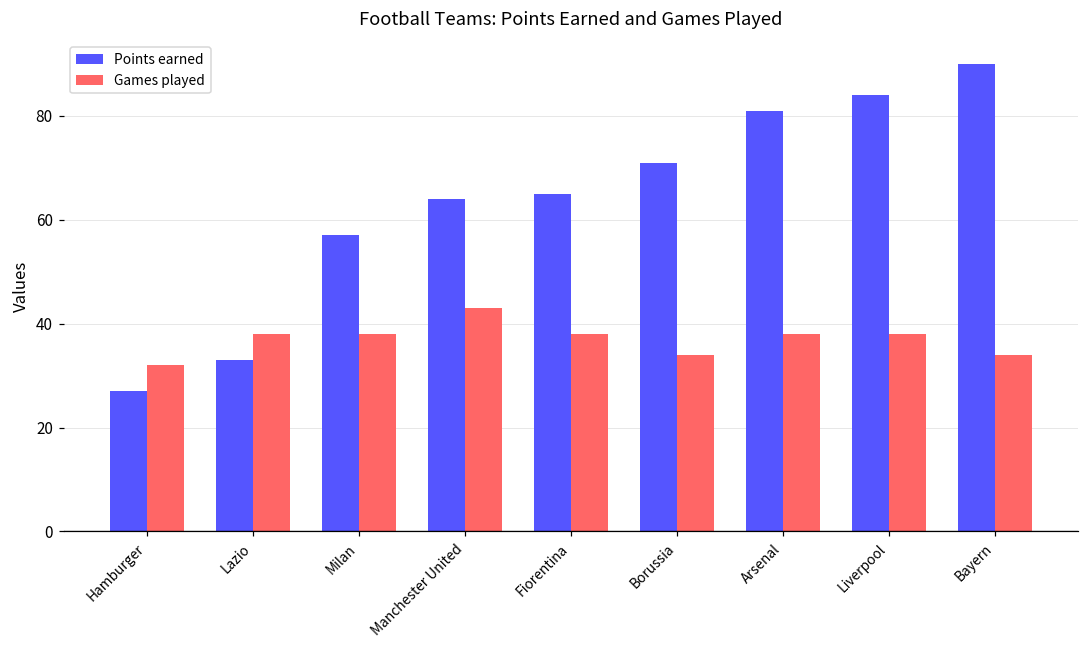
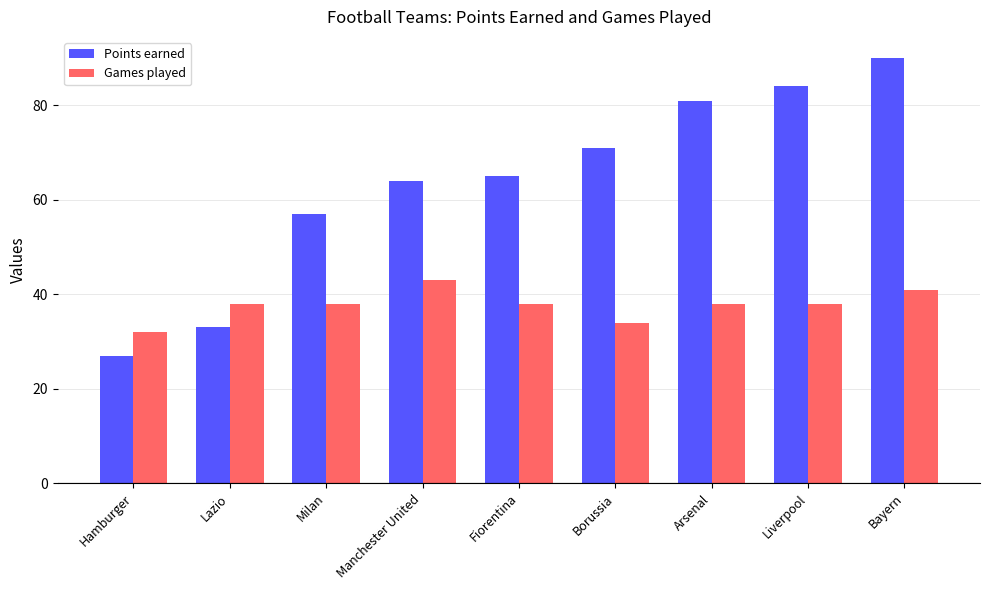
  {
    "Points earned": {
      "Hamburger": 27,
      "Lazio": 33,
      "Milan": 57,
      "Manchester United": 64,
      "Fiorentina": 65,
      "Borussia": 71,
      "Arsenal": 81,
      "Liverpool": 84,
      "Bayern": 90
    },
    "Games played": {
      "Hamburger": 32,
      "Lazio": 38,
      "Milan": 38,
      "Manchester United": 43,
      "Fiorentina": 38,
      "Borussia": 34,
      "Arsenal": 38,
      "Liverpool": 38,
-     "Bayern": 34
+     "Bayern": 41
    }
  }
